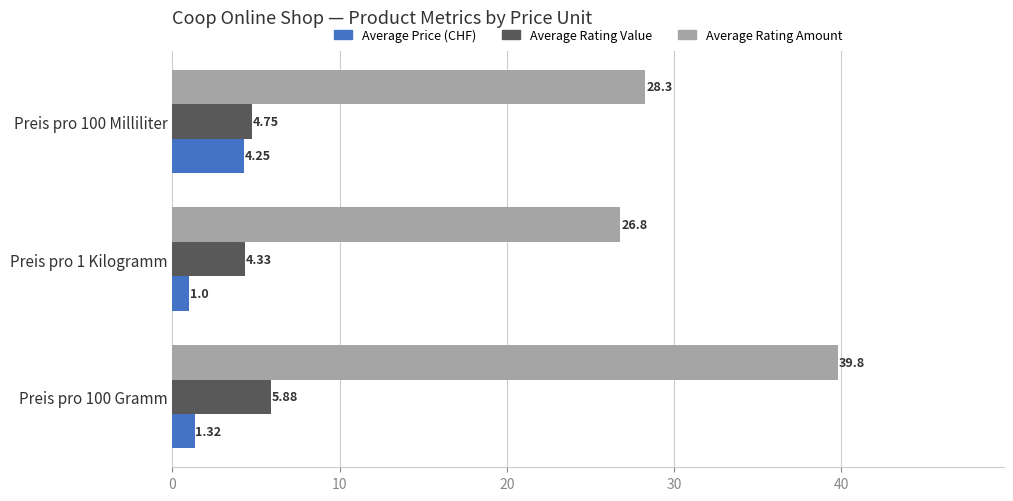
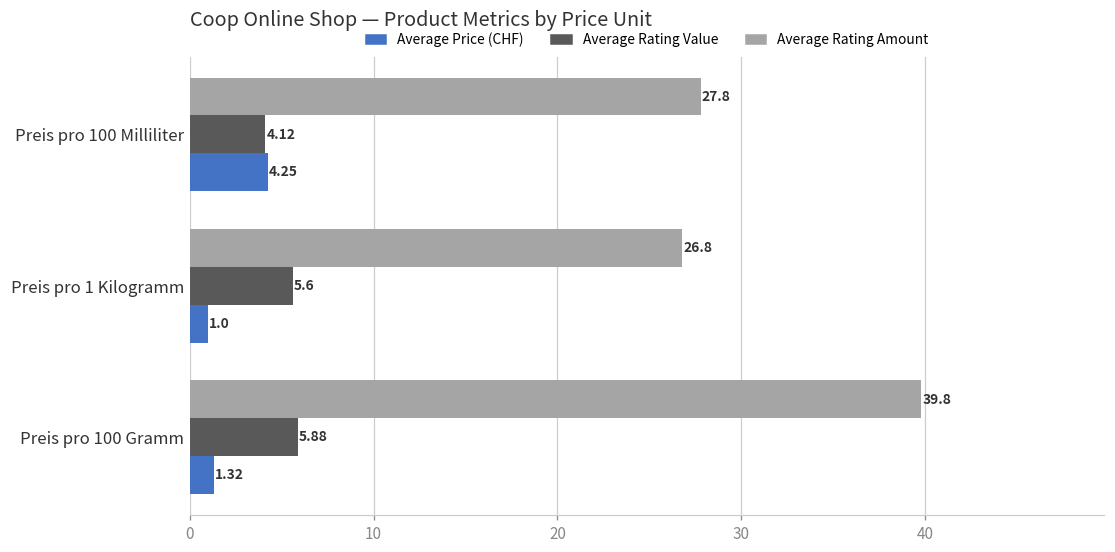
  {
    "Average Price (CHF)": {
      "Preis pro 100 Milliliter": 4.25,
      "Preis pro 1 Kilogramm": 1.0,
      "Preis pro 100 Gramm": 1.32
    },
    "Average Rating Value": {
-     "Preis pro 100 Milliliter": 4.75,
-     "Preis pro 1 Kilogramm": 4.33,
+     "Preis pro 100 Milliliter": 4.12,
+     "Preis pro 1 Kilogramm": 5.6,
      "Preis pro 100 Gramm": 5.88
    },
    "Average Rating Amount": {
-     "Preis pro 100 Milliliter": 28.3,
+     "Preis pro 100 Milliliter": 27.8,
      "Preis pro 1 Kilogramm": 26.8,
      "Preis pro 100 Gramm": 39.8
    }
  }
